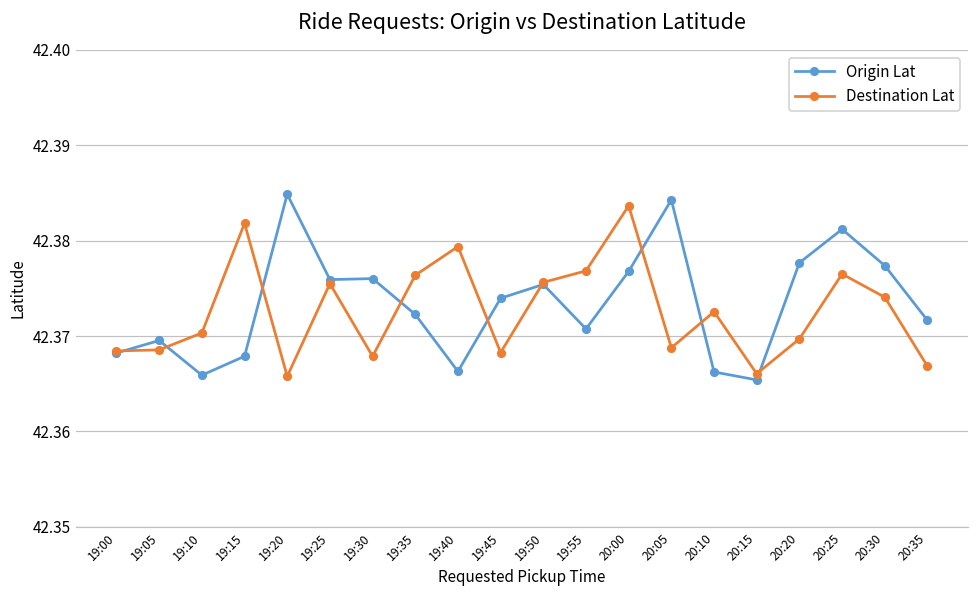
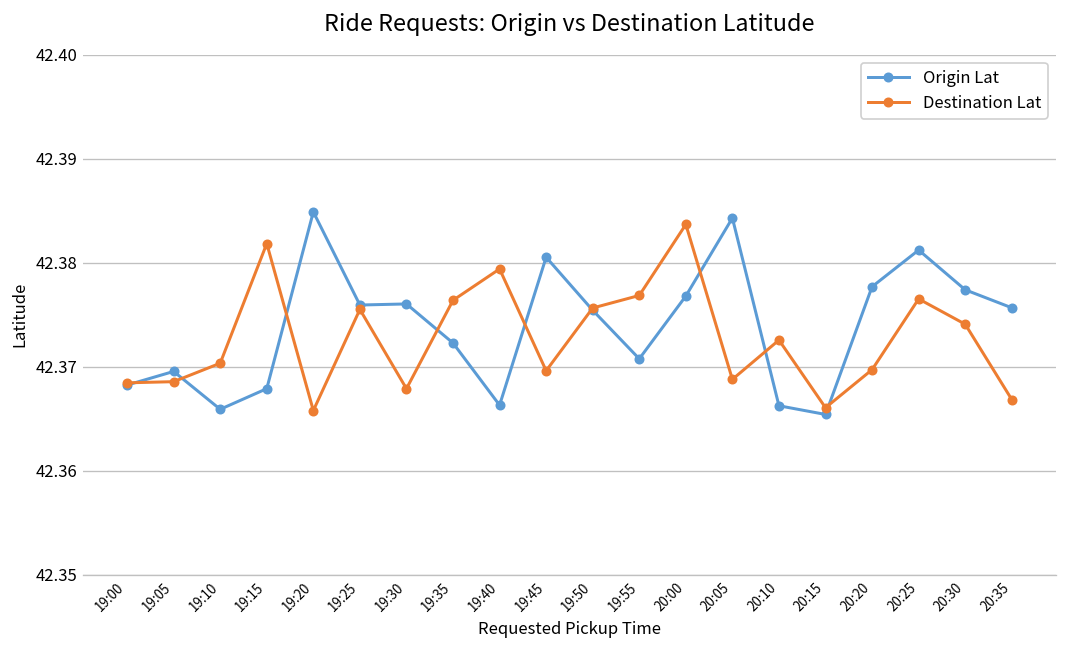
  {
    "Origin Lat": {
      "19:05": 42.370,
      "19:10": 42.366,
      "19:15": 42.368,
      "19:20": 42.385,
      "19:25": 42.376,
      "19:30": 42.376,
      "19:35": 42.372,
      "19:40": 42.366,
-     "19:45": 42.374,
+     "19:45": 42.381,
      "19:55": 42.371,
      "20:00": 42.377,
      "20:05": 42.384,
      "20:10": 42.366,
      "20:15": 42.365,
      "20:20": 42.378,
      "20:25": 42.381,
      "20:30": 42.377,
-     "20:35": 42.372
+     "20:35": 42.376
    },
    "Destination Lat": {
      "19:05": 42.369,
      "19:10": 42.370,
      "19:15": 42.382,
      "19:20": 42.366,
      "19:25": 42.375,
      "19:30": 42.368,
      "19:35": 42.376,
      "19:40": 42.379,
-     "19:45": 42.368,
+     "19:45": 42.370,
      "19:55": 42.377,
      "20:00": 42.384,
      "20:05": 42.369,
      "20:10": 42.373,
      "20:15": 42.366,
      "20:20": 42.370,
      "20:25": 42.377,
      "20:30": 42.374,
      "20:35": 42.367
    }
  }
